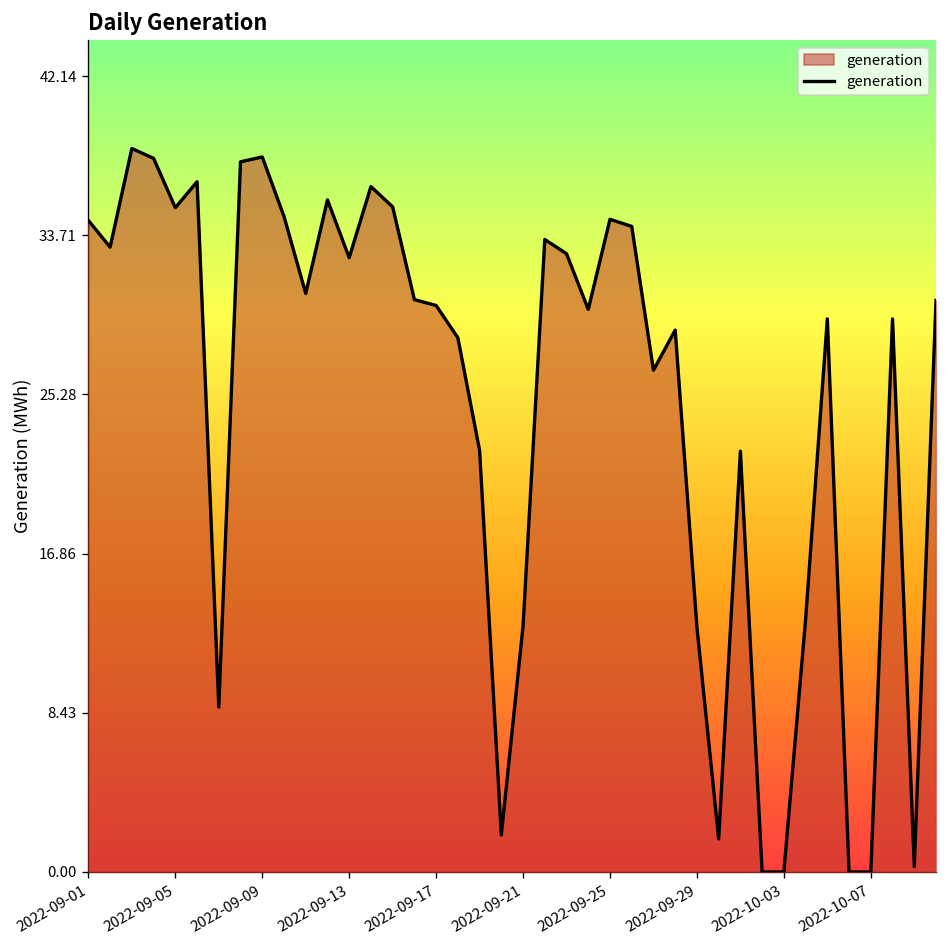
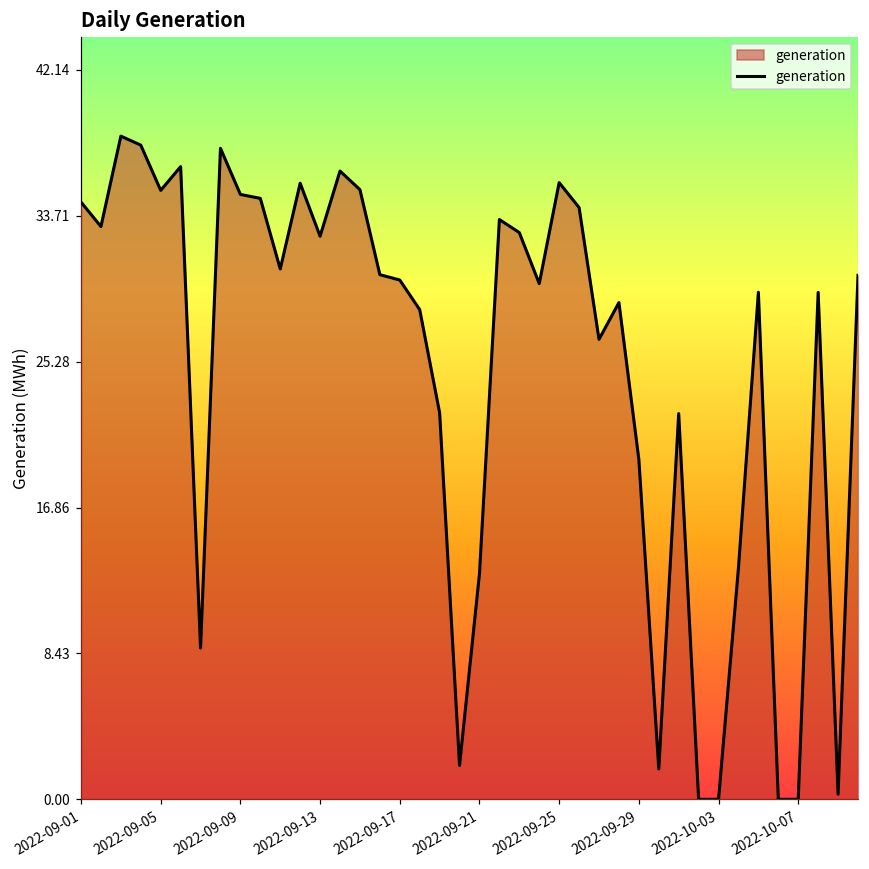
  {
    "2022-09-01": 34.5,
    "2022-09-05": 35.2,
-   "2022-09-09": 37.9,
+   "2022-09-09": 34.9,
    "2022-09-13": 32.5,
    "2022-09-17": 30.0,
    "2022-09-21": 13.0,
-   "2022-09-25": 34.6,
-   "2022-09-29": 13.0,
+   "2022-09-25": 35.6,
+   "2022-09-29": 19.6,
    "2022-10-03": 0.0,
    "2022-10-07": 0.0
  }
